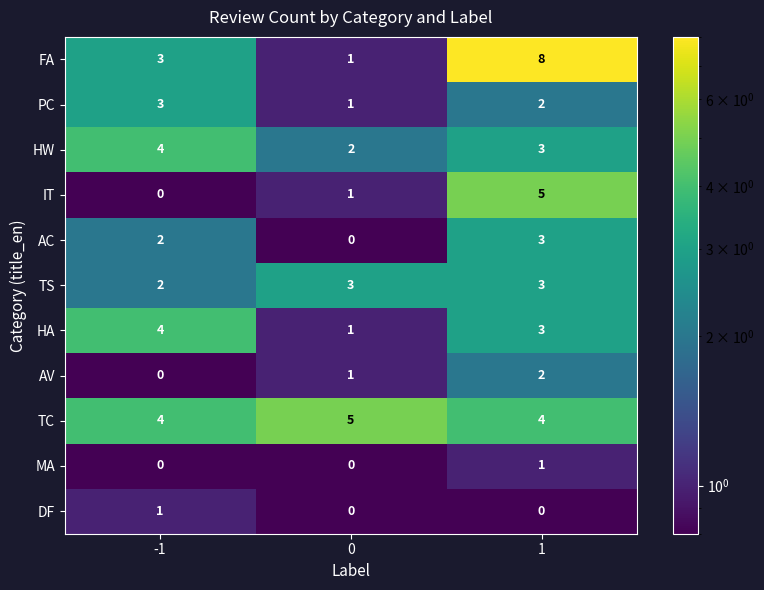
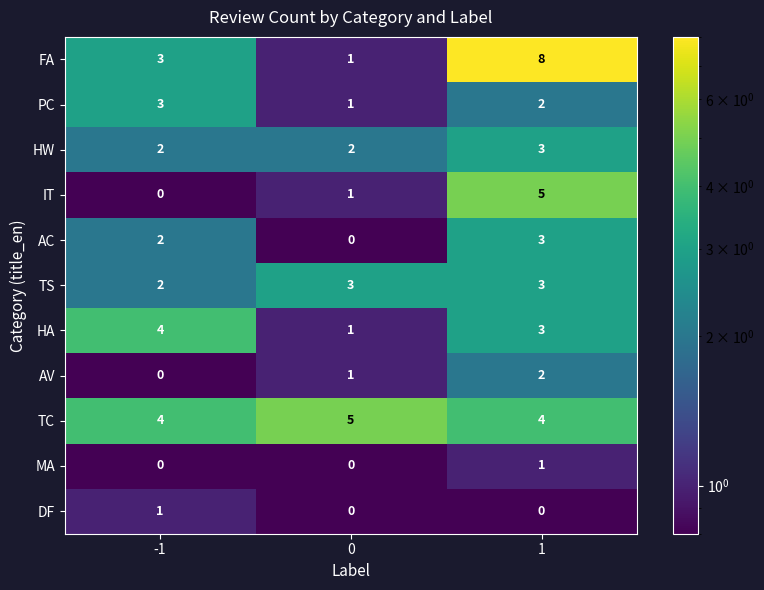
  {
    "FA": {
      "-1": 3,
      "0": 1,
      "1": 8
    },
    "PC": {
      "-1": 3,
      "0": 1,
      "1": 2
    },
    "HW": {
-     "-1": 4,
+     "-1": 2,
      "0": 2,
      "1": 3
    },
    "IT": {
      "-1": 0,
      "0": 1,
      "1": 5
    },
    "AC": {
      "-1": 2,
      "0": 0,
      "1": 3
    },
    "TS": {
      "-1": 2,
      "0": 3,
      "1": 3
    },
    "HA": {
      "-1": 4,
      "0": 1,
      "1": 3
    },
    "AV": {
      "-1": 0,
      "0": 1,
      "1": 2
    },
    "TC": {
      "-1": 4,
      "0": 5,
      "1": 4
    },
    "MA": {
      "-1": 0,
      "0": 0,
      "1": 1
    },
    "DF": {
      "-1": 1,
      "0": 0,
      "1": 0
    }
  }
